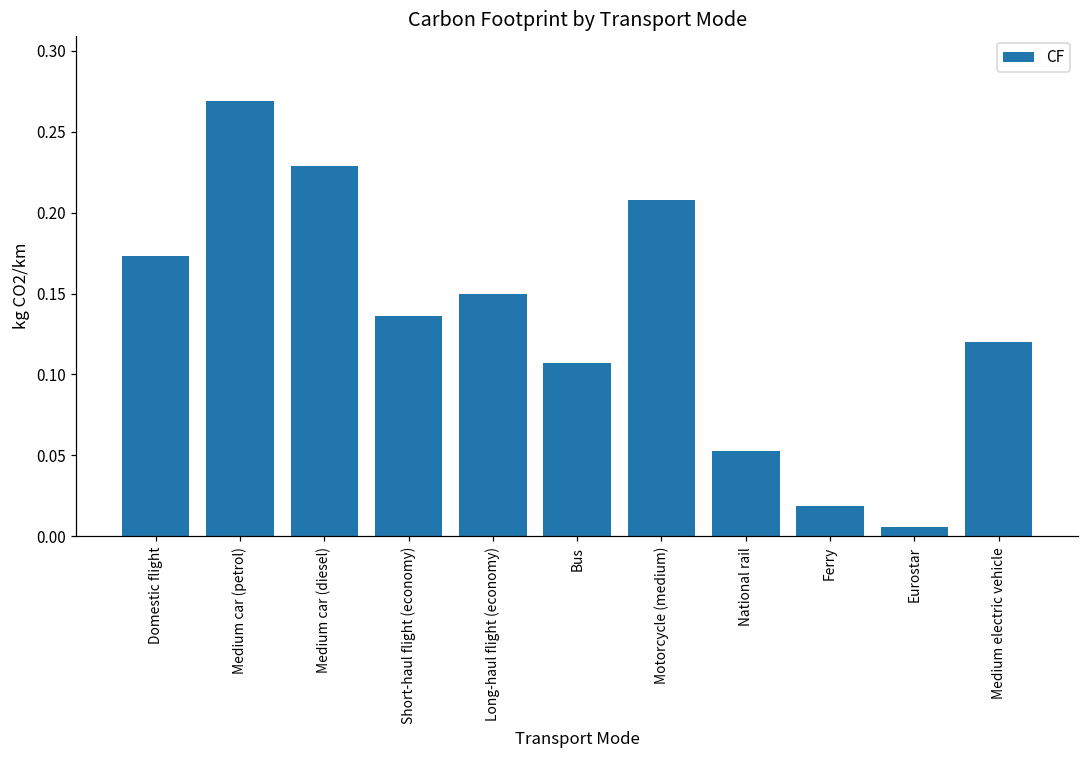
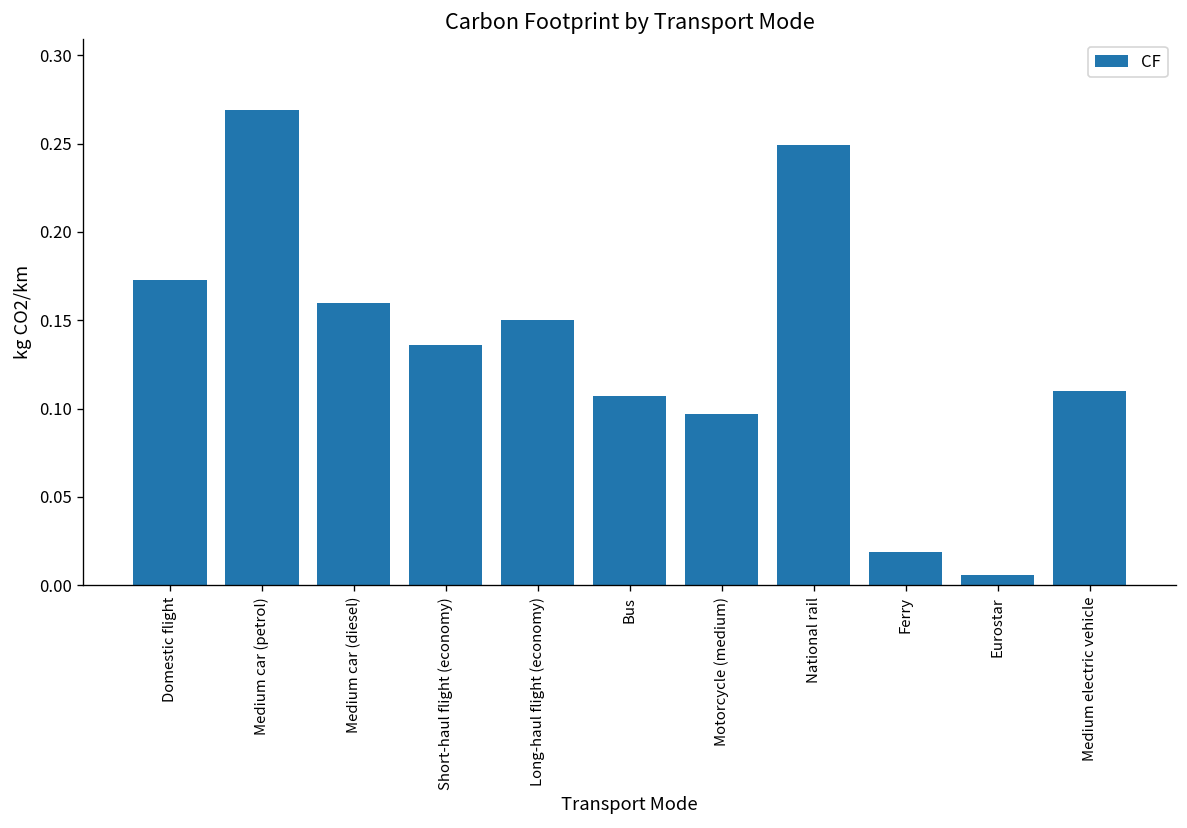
  {
    "Domestic flight": 0.173,
    "Medium car (petrol)": 0.269,
-   "Medium car (diesel)": 0.229,
+   "Medium car (diesel)": 0.160,
    "Short-haul flight (economy)": 0.136,
    "Long-haul flight (economy)": 0.150,
    "Bus": 0.107,
-   "Motorcycle (medium)": 0.208,
-   "National rail": 0.053,
+   "Motorcycle (medium)": 0.097,
+   "National rail": 0.249,
    "Ferry": 0.019,
    "Eurostar": 0.006,
-   "Medium electric vehicle": 0.12
+   "Medium electric vehicle": 0.11
  }
